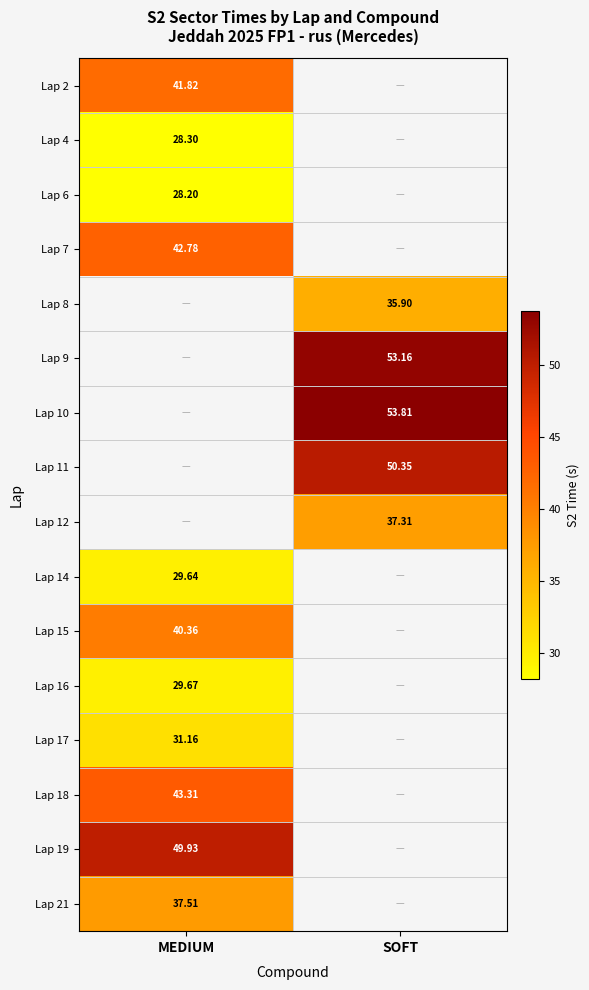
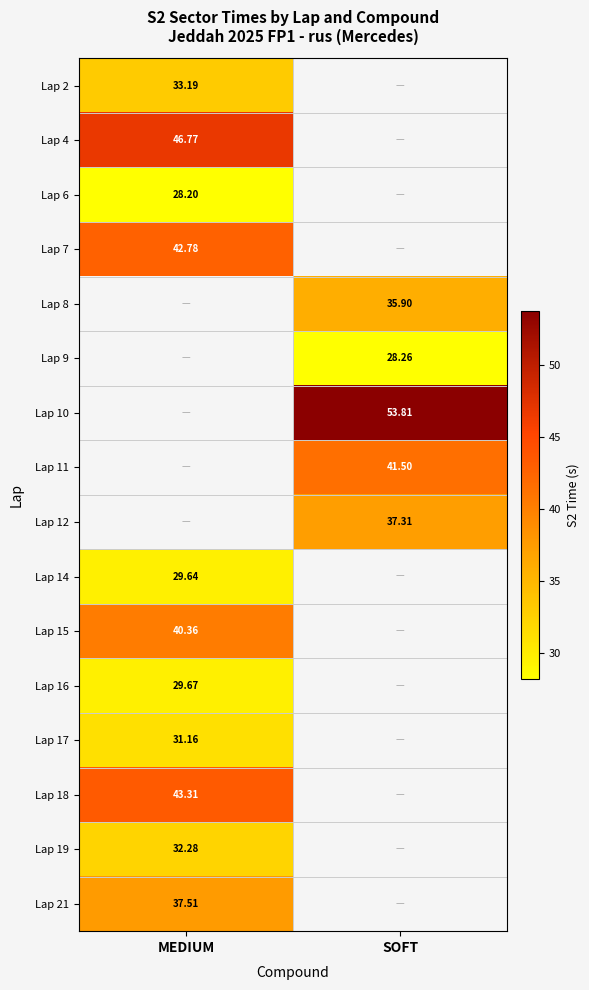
  {
    "Lap 2": {
-     "MEDIUM": 41.82
+     "MEDIUM": 33.19
    },
    "Lap 4": {
-     "MEDIUM": 28.30
+     "MEDIUM": 46.77
    },
    "Lap 6": {
      "MEDIUM": 28.20
    },
    "Lap 7": {
      "MEDIUM": 42.78
    },
    "Lap 8": {
      "SOFT": 35.90
    },
    "Lap 9": {
-     "SOFT": 53.16
+     "SOFT": 28.26
    },
    "Lap 10": {
      "SOFT": 53.81
    },
    "Lap 11": {
-     "SOFT": 50.35
+     "SOFT": 41.50
    },
    "Lap 12": {
      "SOFT": 37.31
    },
    "Lap 14": {
      "MEDIUM": 29.64
    },
    "Lap 15": {
      "MEDIUM": 40.36
    },
    "Lap 16": {
      "MEDIUM": 29.67
    },
    "Lap 17": {
      "MEDIUM": 31.16
    },
    "Lap 18": {
      "MEDIUM": 43.31
    },
    "Lap 19": {
-     "MEDIUM": 49.93
+     "MEDIUM": 32.28
    },
    "Lap 21": {
      "MEDIUM": 37.51
    }
  }
